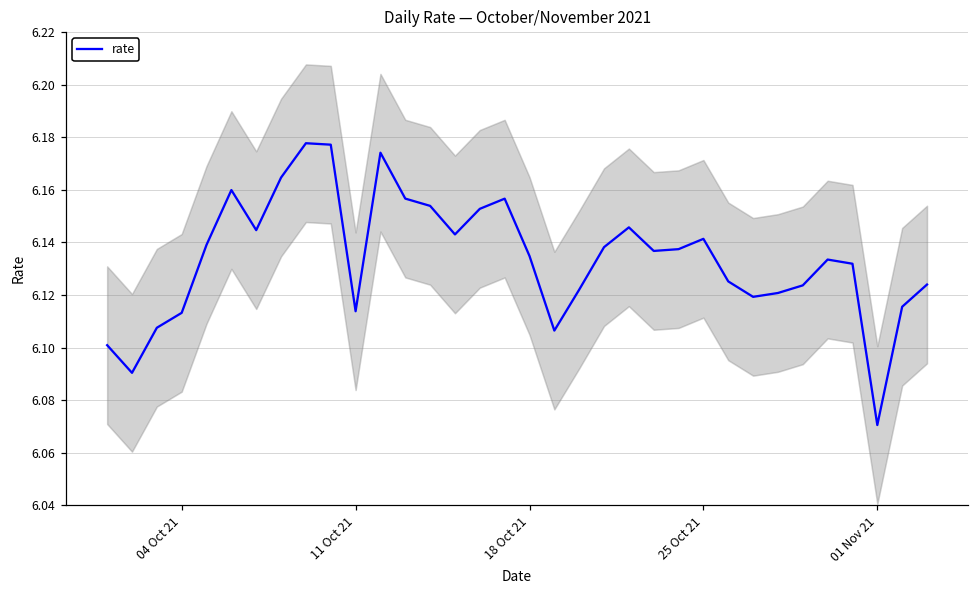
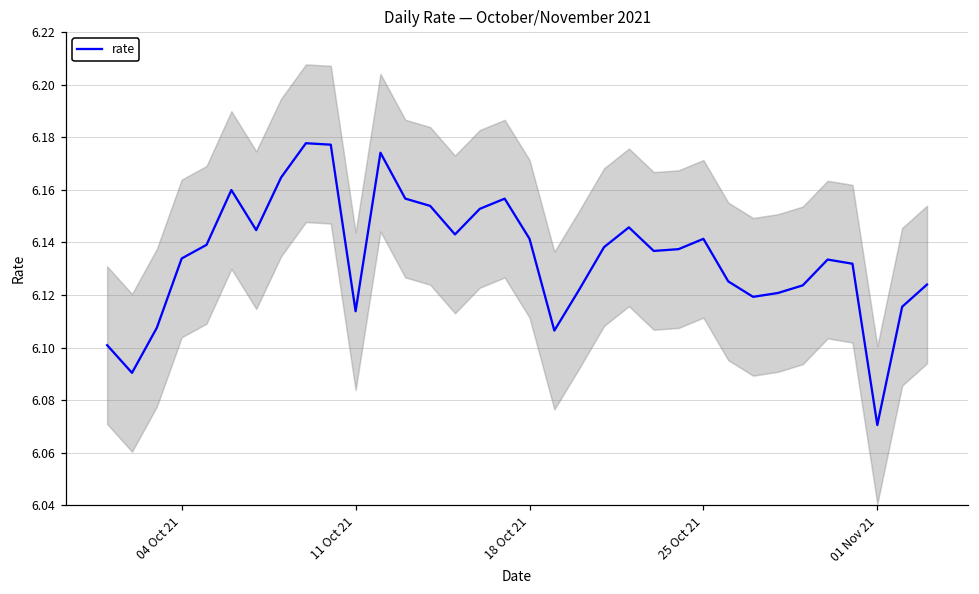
  {
    "rate": {
-     "04 Oct 21": 6.113,
+     "04 Oct 21": 6.134,
      "11 Oct 21": 6.114,
-     "18 Oct 21": 6.135,
+     "18 Oct 21": 6.141,
      "25 Oct 21": 6.141,
      "01 Nov 21": 6.070
    }
  }
